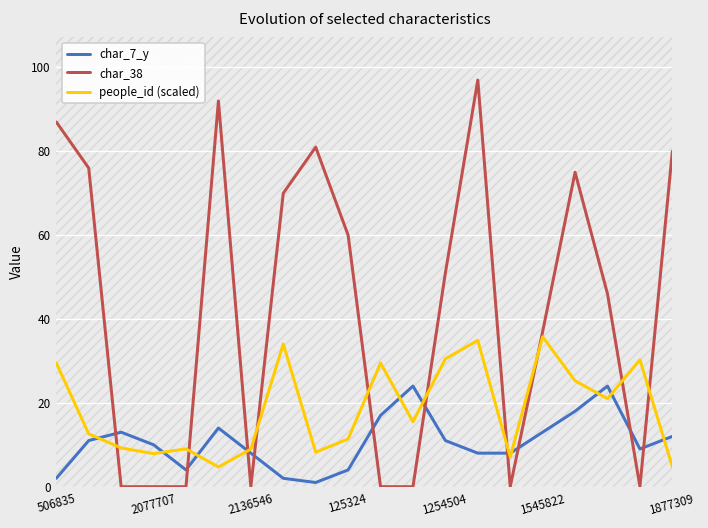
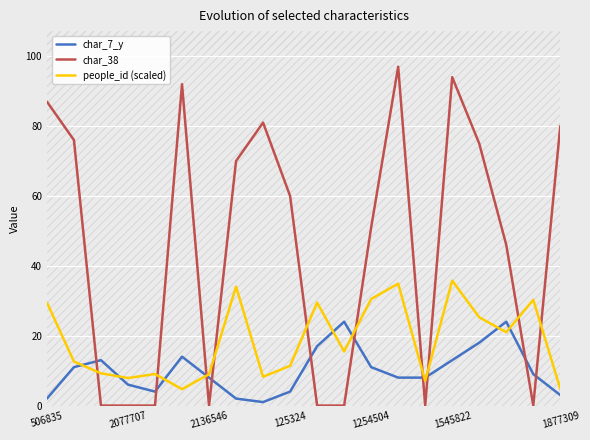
  {
    "char_7_y": {
      "506835": 2,
-     "2077707": 10,
+     "2077707": 6,
      "2136546": 8,
      "125324": 4,
      "1254504": 11,
      "1545822": 13,
-     "1877309": 12
+     "1877309": 3
    },
    "char_38": {
      "506835": 87,
      "2077707": 0,
      "2136546": 0,
      "125324": 60,
      "1254504": 51,
-     "1545822": 37,
+     "1545822": 94,
      "1877309": 80
    },
    "people_id (scaled)": {
      "506835": 30,
      "2077707": 8,
      "2136546": 9,
      "125324": 11,
      "1254504": 30,
      "1545822": 36,
      "1877309": 5
    }
  }
